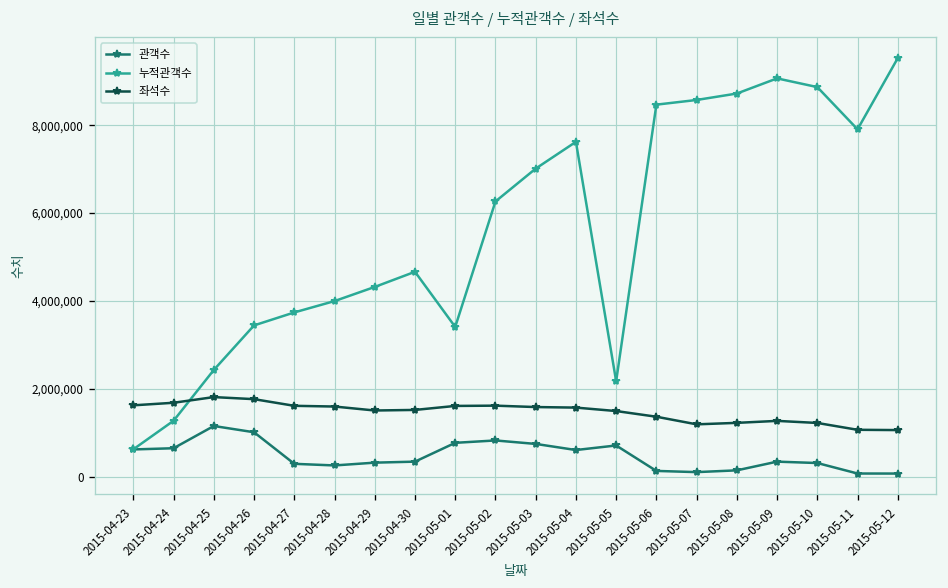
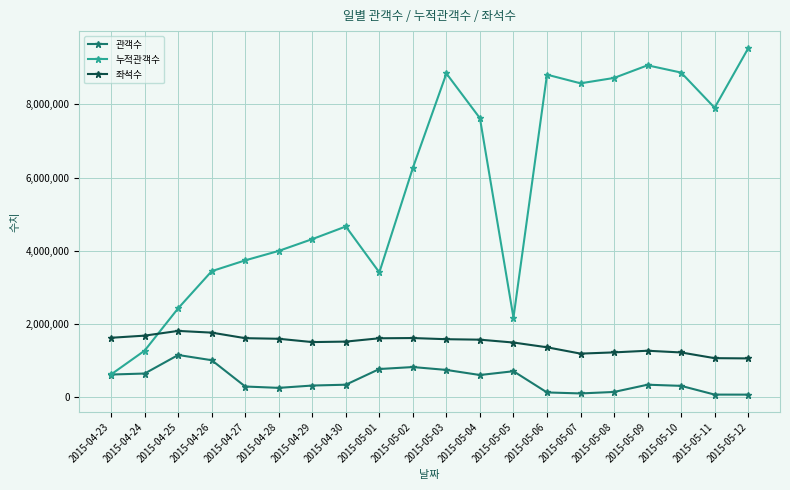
  {
    "누적관객수": {
      "2015-04-24": "1,300,000",
      "2015-04-25": "2,400,000",
      "2015-04-26": "3,400,000",
      "2015-04-27": "3,700,000",
      "2015-04-28": "4,000,000",
      "2015-04-29": "4,300,000",
      "2015-04-30": "4,700,000",
      "2015-05-01": "3,400,000",
      "2015-05-02": "6,300,000",
-     "2015-05-03": "7,000,000",
+     "2015-05-03": "8,800,000",
      "2015-05-04": "7,600,000",
      "2015-05-05": "2,200,000",
-     "2015-05-06": "8,500,000",
+     "2015-05-06": "8,800,000",
      "2015-05-07": "8,600,000",
      "2015-05-08": "8,700,000",
      "2015-05-09": "9,100,000",
      "2015-05-10": "8,900,000",
      "2015-05-11": "7,900,000",
      "2015-05-12": "9,500,000"
    }
  }
